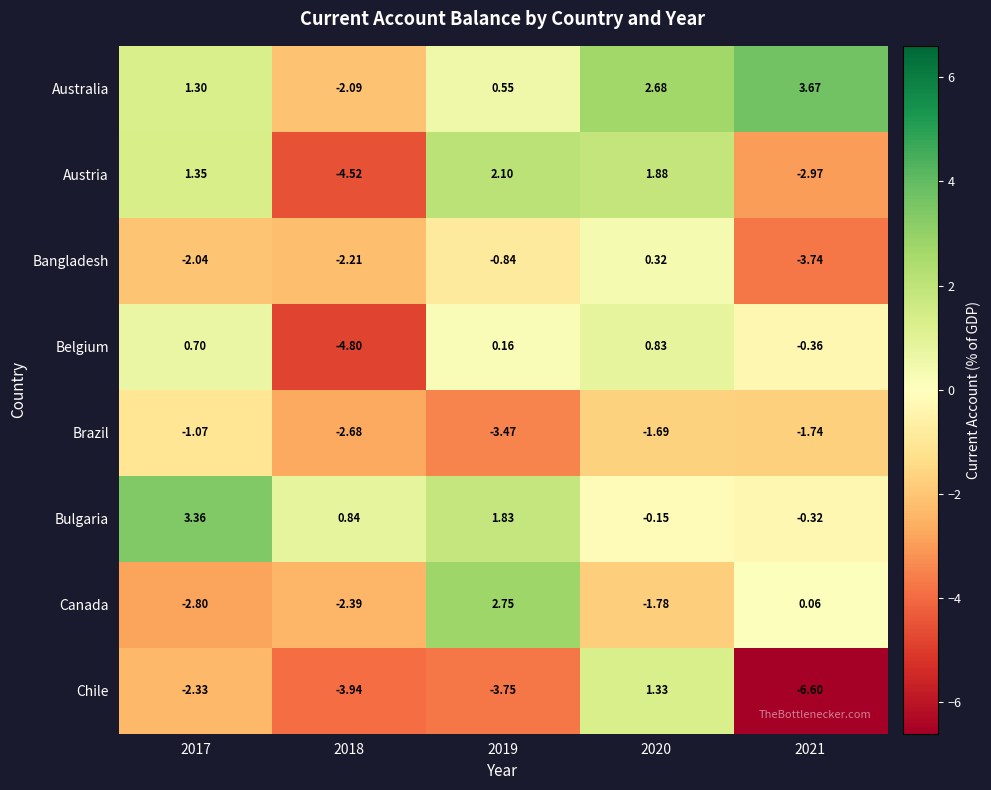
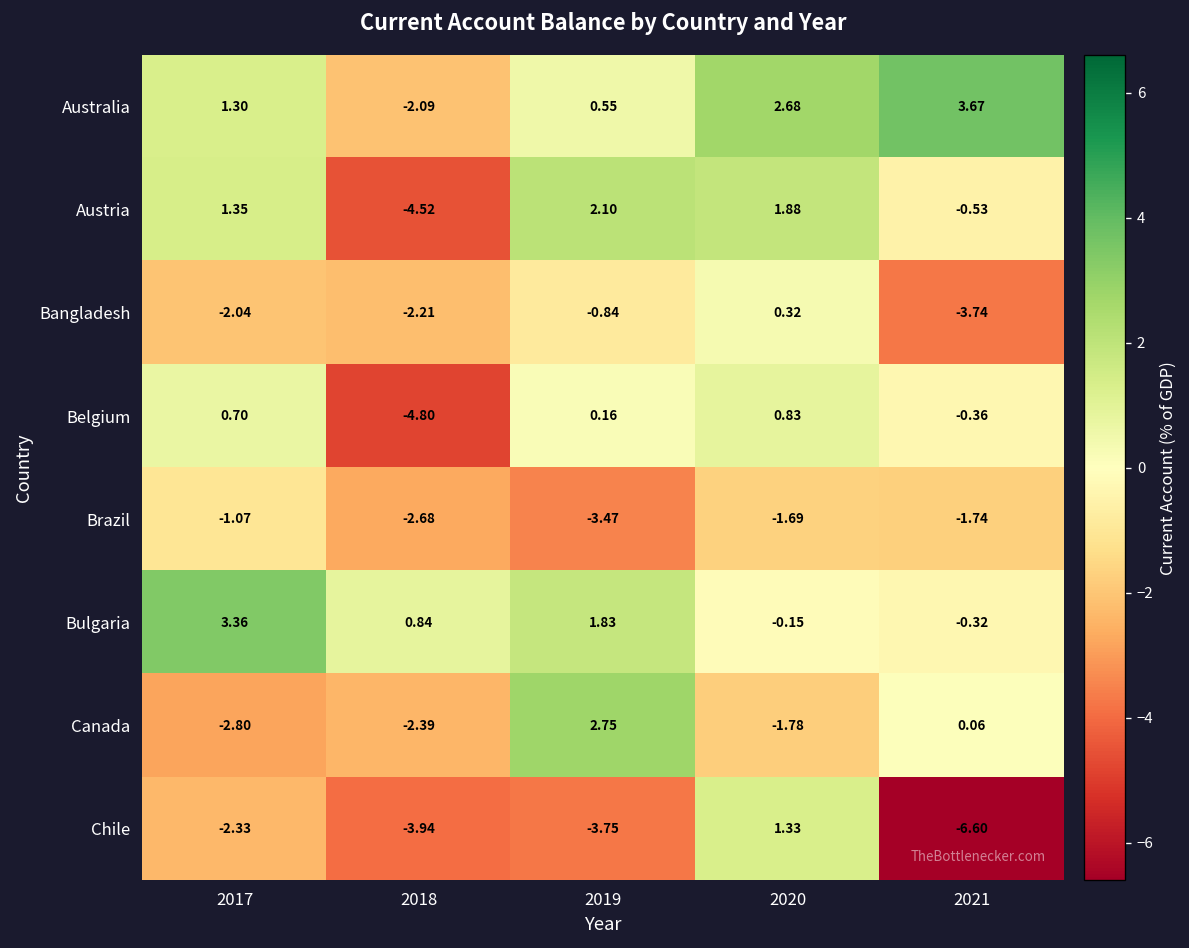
  {
    "Australia": {
      "2017": 1.30,
      "2018": -2.09,
      "2019": 0.55,
      "2020": 2.68,
      "2021": 3.67
    },
    "Austria": {
      "2017": 1.35,
      "2018": -4.52,
      "2019": 2.10,
      "2020": 1.88,
-     "2021": -2.97
+     "2021": -0.53
    },
    "Bangladesh": {
      "2017": -2.04,
      "2018": -2.21,
      "2019": -0.84,
      "2020": 0.32,
      "2021": -3.74
    },
    "Belgium": {
      "2017": 0.70,
      "2018": -4.80,
      "2019": 0.16,
      "2020": 0.83,
      "2021": -0.36
    },
    "Brazil": {
      "2017": -1.07,
      "2018": -2.68,
      "2019": -3.47,
      "2020": -1.69,
      "2021": -1.74
    },
    "Bulgaria": {
      "2017": 3.36,
      "2018": 0.84,
      "2019": 1.83,
      "2020": -0.15,
      "2021": -0.32
    },
    "Canada": {
      "2017": -2.80,
      "2018": -2.39,
      "2019": 2.75,
      "2020": -1.78,
      "2021": 0.06
    },
    "Chile": {
      "2017": -2.33,
      "2018": -3.94,
      "2019": -3.75,
      "2020": 1.33
    }
  }
